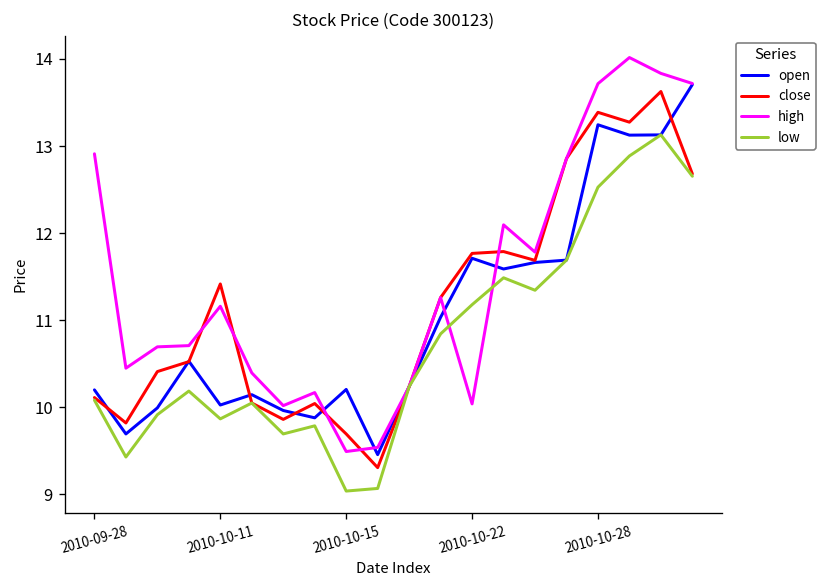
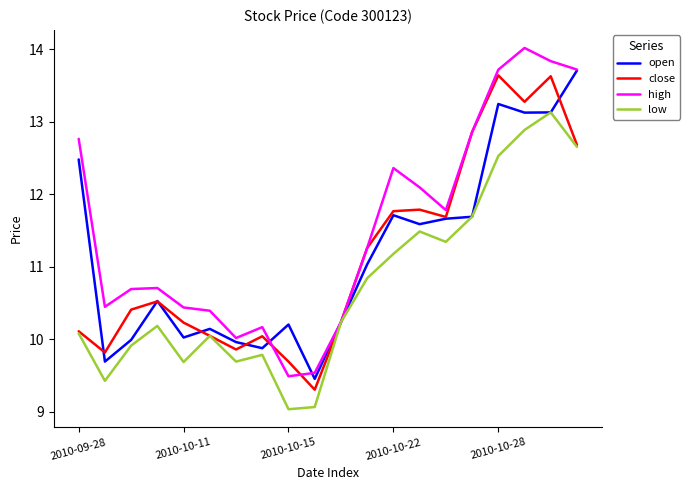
  {
    "open": {
-     "2010-09-28": 10.2,
+     "2010-09-28": 12.5,
      "2010-10-11": 10.0,
      "2010-10-15": 10.2,
      "2010-10-22": 11.7,
      "2010-10-28": 13.2
    },
    "close": {
-     "2010-10-11": 11.4,
+     "2010-10-11": 10.2,
      "2010-10-15": 9.7,
      "2010-10-22": 11.8,
-     "2010-10-28": 13.4
+     "2010-10-28": 13.6
    },
    "high": {
-     "2010-09-28": 12.9,
-     "2010-10-11": 11.2,
+     "2010-09-28": 12.8,
+     "2010-10-11": 10.4,
      "2010-10-15": 9.5,
-     "2010-10-22": 10.0,
+     "2010-10-22": 12.4,
      "2010-10-28": 13.7
    },
    "low": {
-     "2010-10-11": 9.9,
+     "2010-10-11": 9.7,
      "2010-10-15": 9.0,
      "2010-10-22": 11.2,
      "2010-10-28": 12.5
    }
  }
